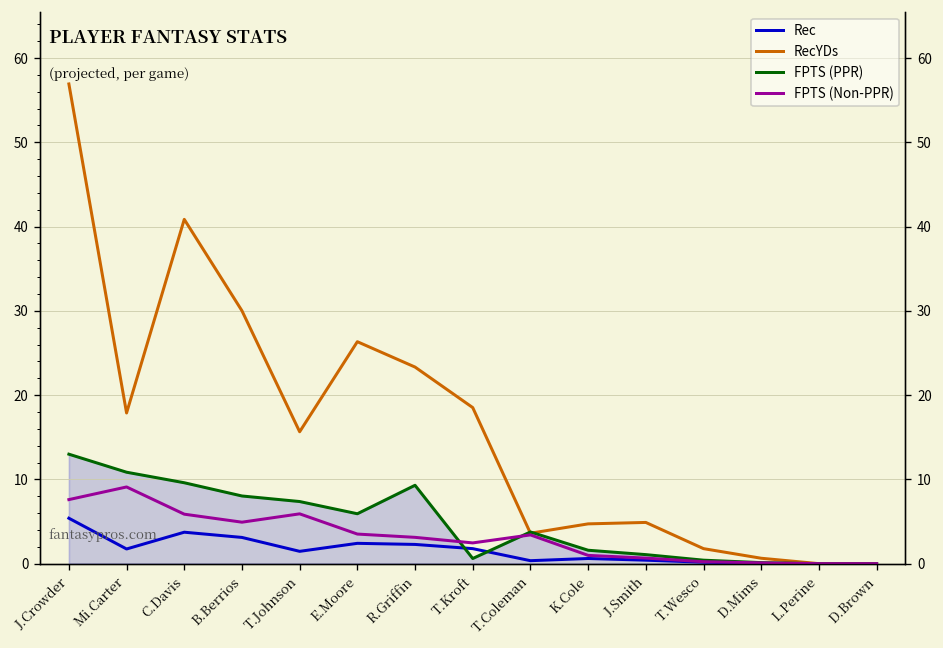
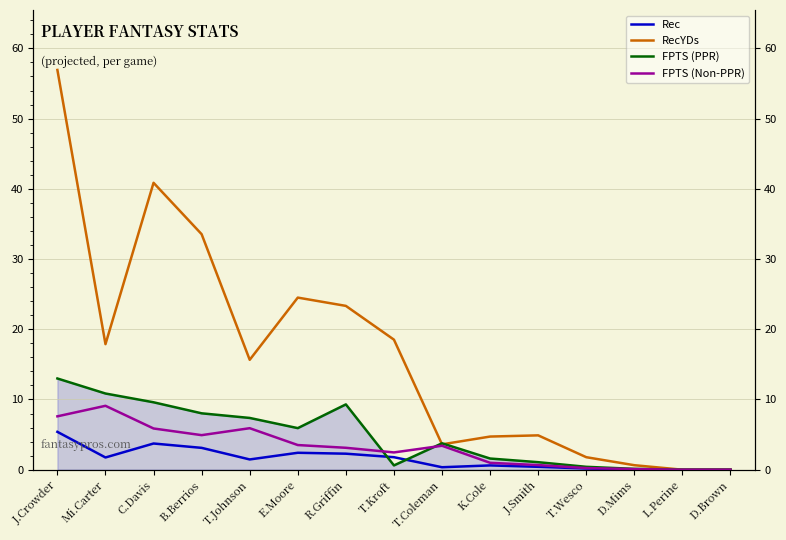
  {
    "Rec": {
      "J.Crowder": 5,
      "Mi.Carter": 2,
      "C.Davis": 4,
      "B.Berrios": 3,
      "T.Johnson": 1,
      "E.Moore": 2,
      "R.Griffin": 2,
      "T.Kroft": 2,
      "T.Coleman": 0,
      "K.Cole": 1
    },
    "RecYDs": {
      "J.Crowder": 57,
      "Mi.Carter": 18,
      "C.Davis": 41,
-     "B.Berrios": 30,
+     "B.Berrios": 34,
      "T.Johnson": 16,
-     "E.Moore": 26,
+     "E.Moore": 25,
      "R.Griffin": 23,
      "T.Kroft": 19,
      "K.Cole": 5,
      "J.Smith": 5,
      "T.Wesco": 2,
      "D.Mims": 1
    },
    "FPTS (PPR)": {
      "J.Crowder": 13,
      "Mi.Carter": 11,
      "C.Davis": 10,
      "B.Berrios": 8,
      "T.Johnson": 7,
      "E.Moore": 6,
      "R.Griffin": 9,
      "T.Kroft": 1,
      "K.Cole": 2,
      "J.Smith": 1
    },
    "FPTS (Non-PPR)": {
      "J.Crowder": 8,
      "Mi.Carter": 9,
      "C.Davis": 6,
      "B.Berrios": 5,
      "T.Johnson": 6,
      "E.Moore": 4,
      "R.Griffin": 3,
      "T.Kroft": 2,
      "K.Cole": 1
    }
  }
